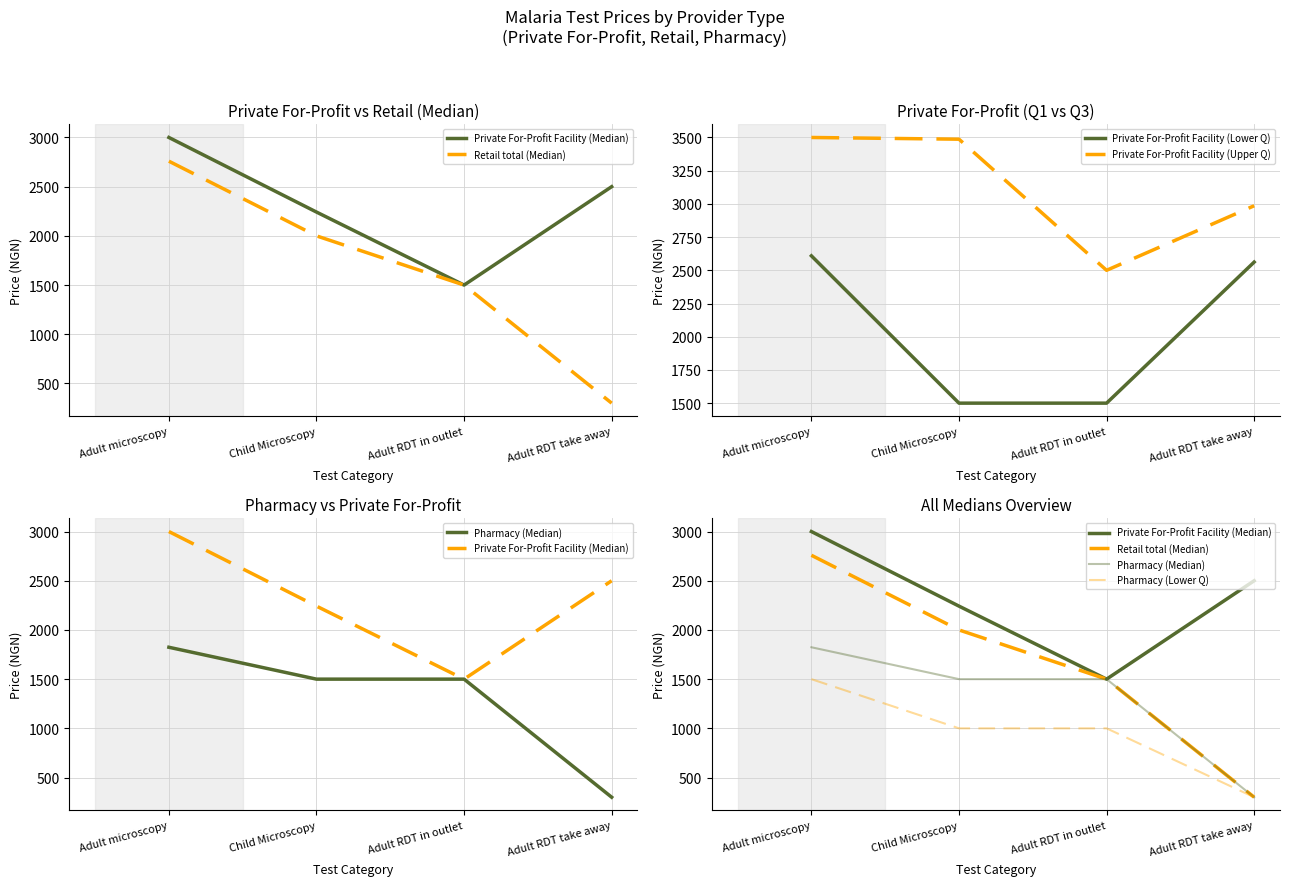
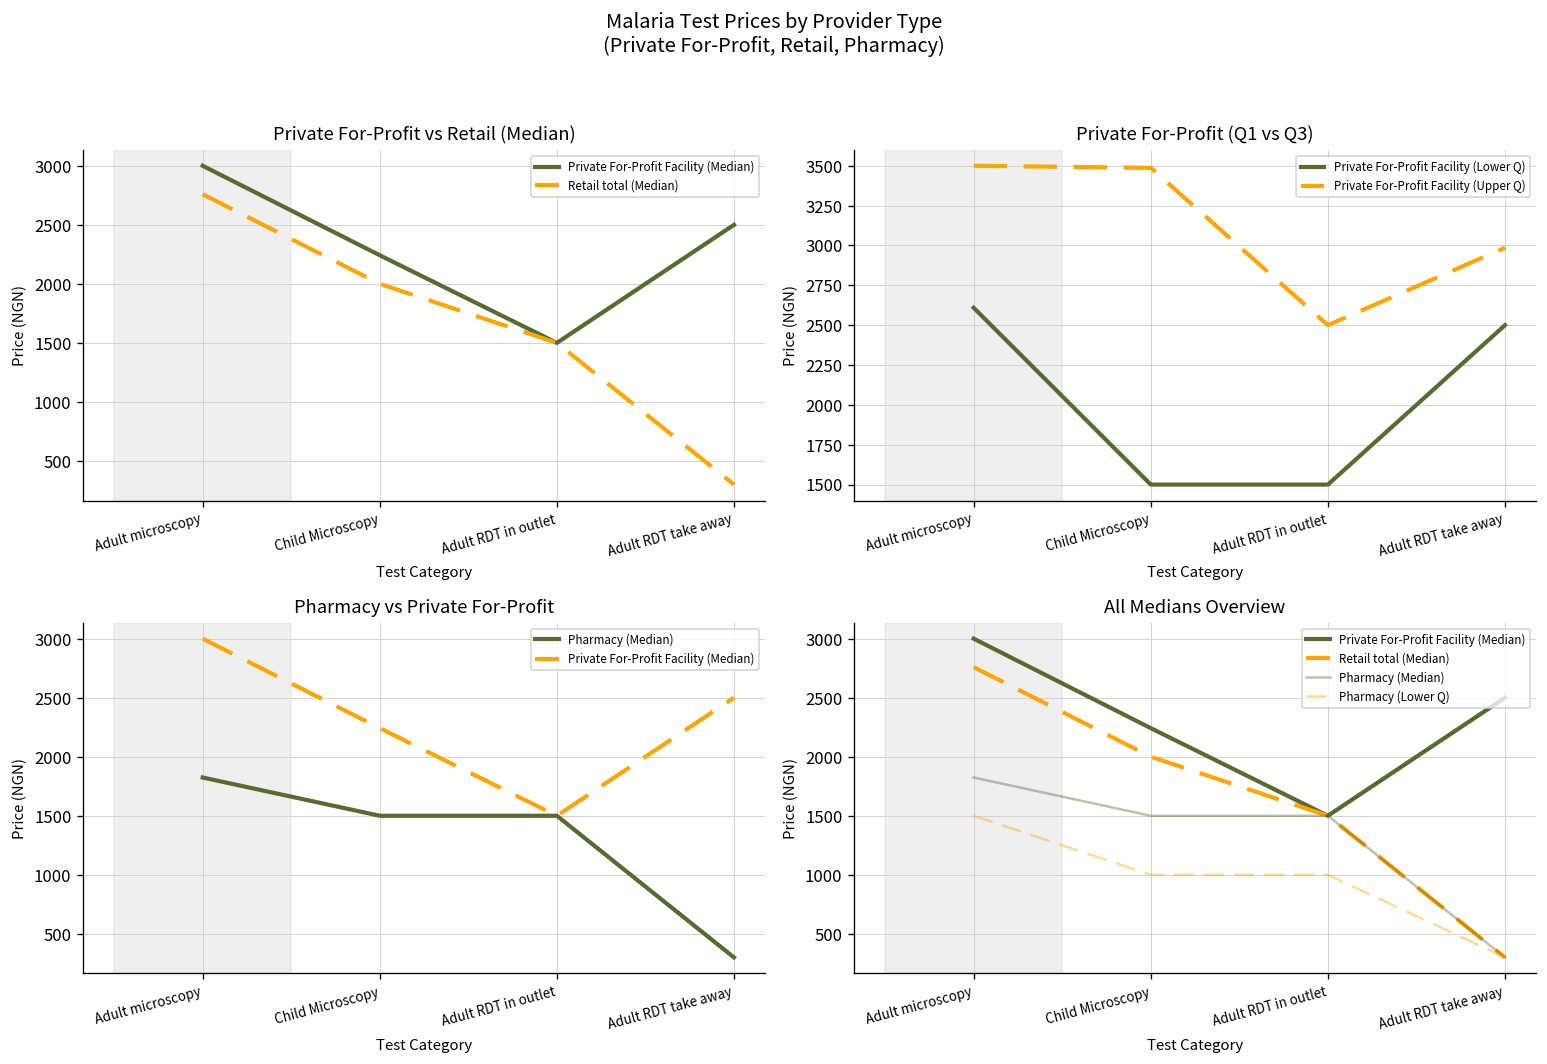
  {
    "Private For-Profit vs Retail (Median)": {
      "Private For-Profit Facility (Median)": {
        "Adult microscopy": 3000,
        "Child Microscopy": 2200,
        "Adult RDT take away": 2500
      },
      "Retail total (Median)": {
        "Adult microscopy": 2800,
        "Child Microscopy": 2000,
        "Adult RDT take away": 300
      }
    },
    "Private For-Profit (Q1 vs Q3)": {
      "Private For-Profit Facility (Lower Q)": {
        "Adult microscopy": 2610,
        "Child Microscopy": 1500,
        "Adult RDT in outlet": 1500,
-       "Adult RDT take away": 2560
+       "Adult RDT take away": 2500
      },
      "Private For-Profit Facility (Upper Q)": {
        "Adult microscopy": 3500,
        "Child Microscopy": 3490,
        "Adult RDT in outlet": 2500,
        "Adult RDT take away": 2990
      }
    },
    "Pharmacy vs Private For-Profit": {
      "Pharmacy (Median)": {
        "Adult microscopy": 1800,
        "Child Microscopy": 1500,
        "Adult RDT take away": 300
      }
    }
  }
